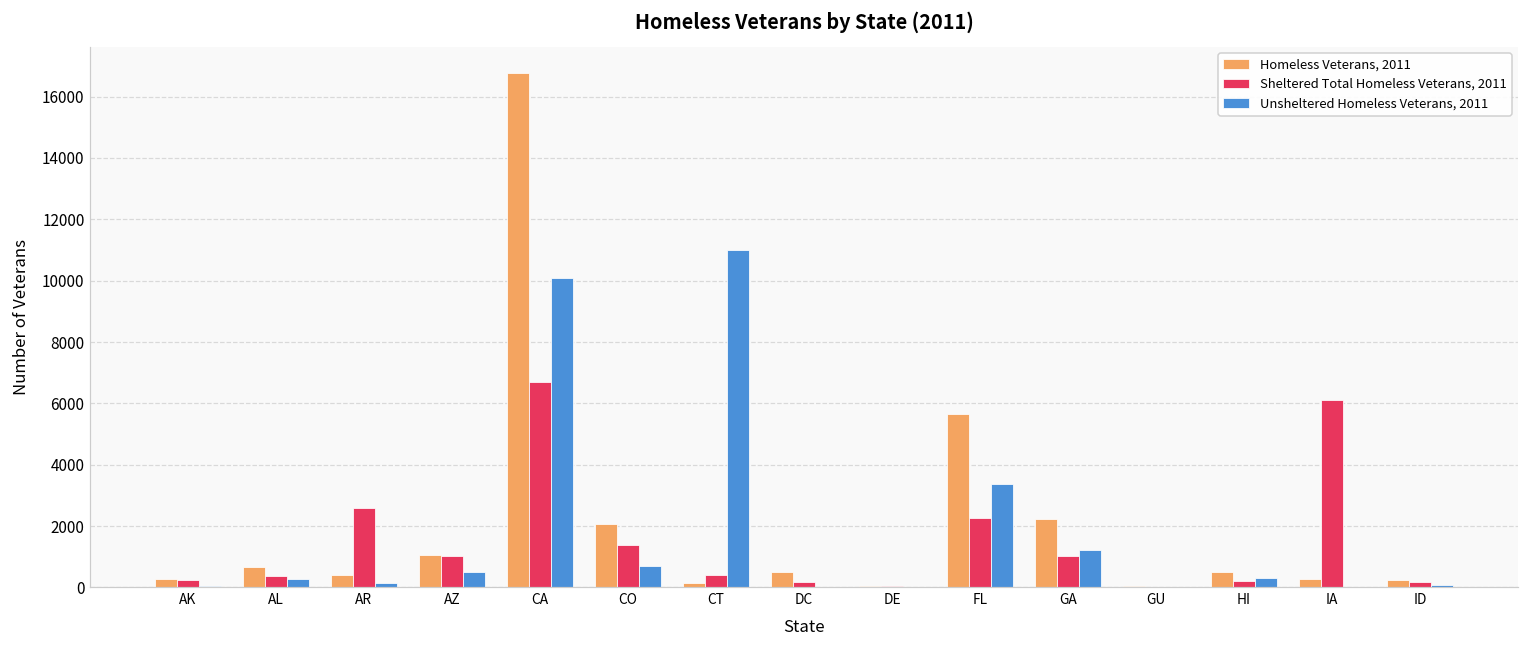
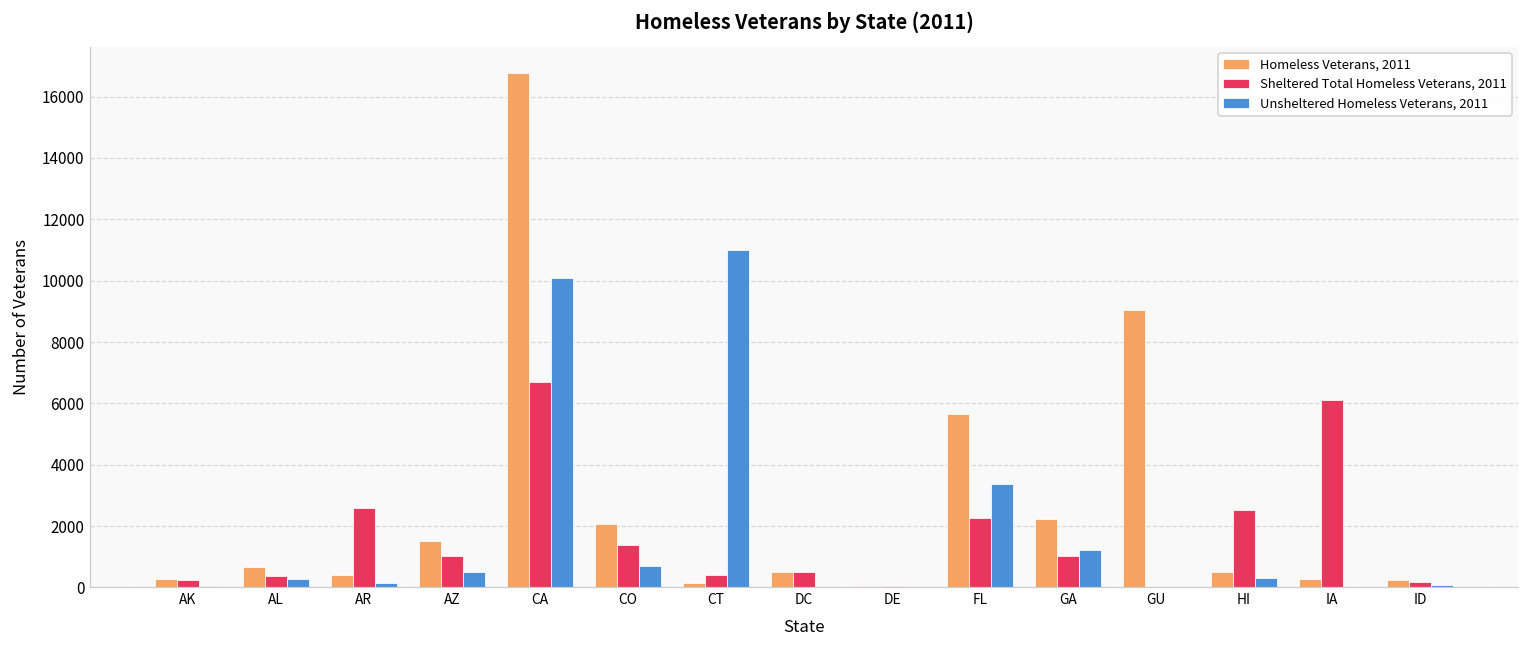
  {
    "Homeless Veterans, 2011": {
      "AK": 300,
      "AL": 700,
      "AR": 400,
-     "AZ": 1100,
+     "AZ": 1500,
      "CA": 16800,
      "CO": 2100,
      "CT": 200,
      "DC": 500,
      "FL": 5600,
      "GA": 2200,
-     "GU": 0,
+     "GU": 9100,
      "HI": 500,
      "IA": 300,
      "ID": 300
    },
    "Sheltered Total Homeless Veterans, 2011": {
      "AK": 200,
      "AL": 400,
      "AR": 2600,
      "AZ": 1000,
      "CA": 6700,
      "CO": 1400,
      "CT": 400,
-     "DC": 200,
+     "DC": 500,
      "FL": 2300,
      "GA": 1000,
-     "HI": 200,
+     "HI": 2500,
      "IA": 6100,
      "ID": 200
    },
    "Unsheltered Homeless Veterans, 2011": {
      "AL": 300,
      "AR": 100,
      "AZ": 500,
      "CA": 10100,
      "CO": 700,
      "CT": 11000,
      "FL": 3400,
      "GA": 1200,
      "HI": 300
    }
  }
